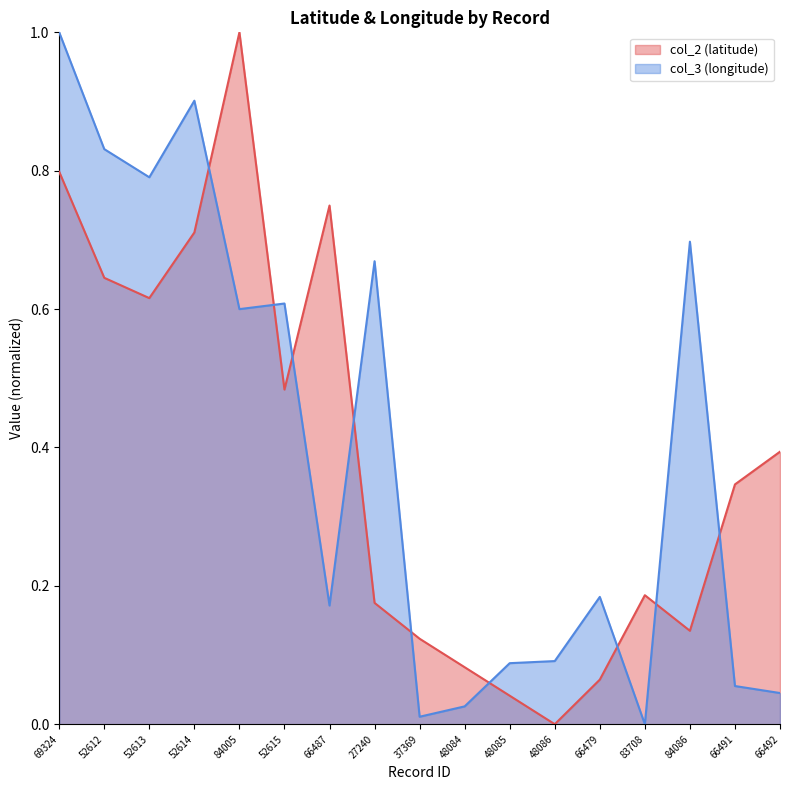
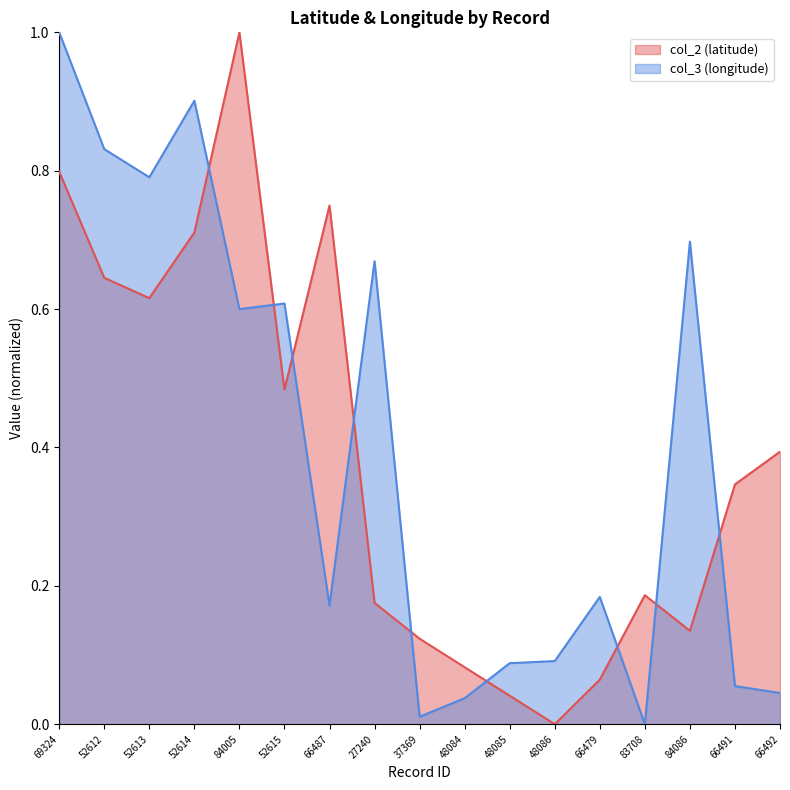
  {
    "col_2 (latitude)": {
      "69324": 0.80,
      "52612": 0.65,
      "52613": 0.62,
      "52614": 0.71,
      "84005": 1.00,
      "52615": 0.48,
      "66487": 0.75,
      "27240": 0.18,
      "37369": 0.12,
      "48084": 0.08,
      "48085": 0.04,
      "48086": 0.00,
      "66479": 0.06,
      "83708": 0.19,
      "84086": 0.14,
      "66491": 0.35,
      "66492": 0.39
    },
    "col_3 (longitude)": {
      "69324": 1.00,
      "52612": 0.83,
      "52613": 0.79,
      "52614": 0.90,
      "84005": 0.60,
      "52615": 0.61,
      "66487": 0.17,
      "27240": 0.67,
      "37369": 0.01,
-     "48084": 0.03,
+     "48084": 0.04,
      "48085": 0.09,
      "48086": 0.09,
      "66479": 0.18,
      "83708": 0.00,
      "84086": 0.70,
      "66491": 0.06,
      "66492": 0.05
    }
  }
